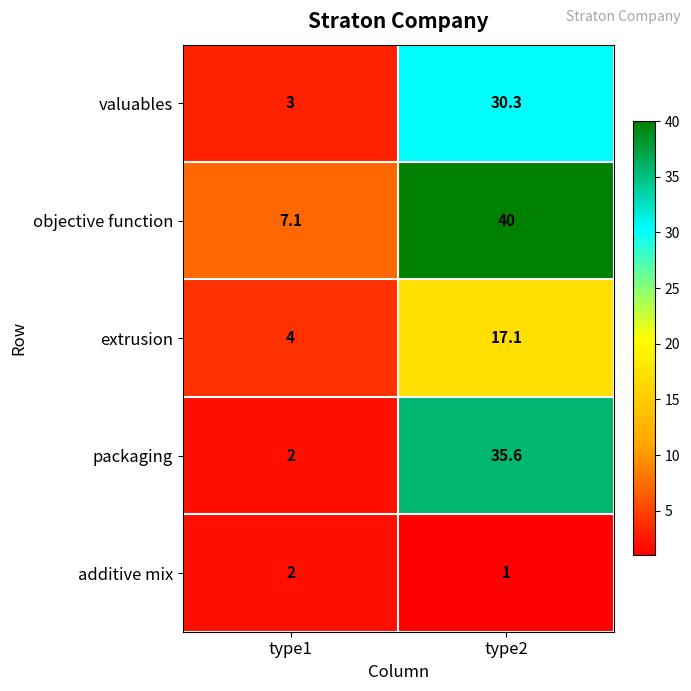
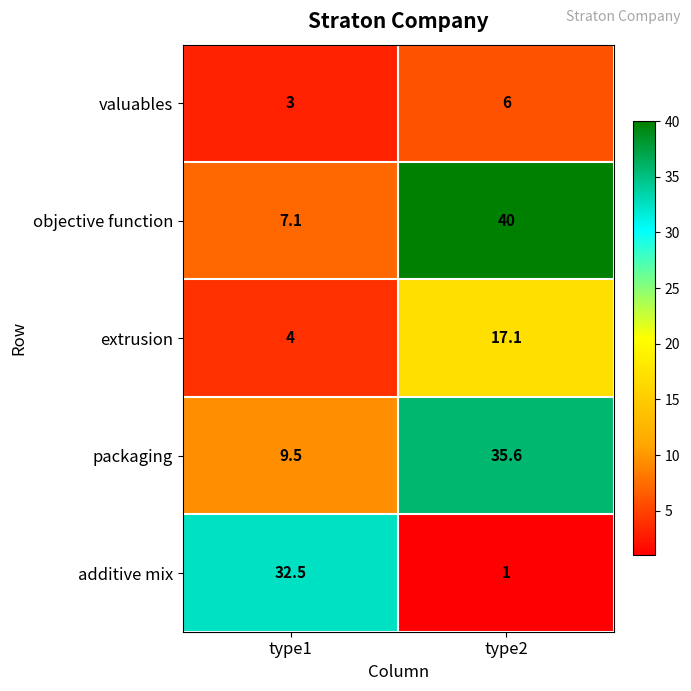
  {
    "valuables": {
      "type1": 3,
-     "type2": 30.3
+     "type2": 6
    },
    "objective function": {
      "type1": 7.1,
      "type2": 40
    },
    "extrusion": {
      "type1": 4,
      "type2": 17.1
    },
    "packaging": {
-     "type1": 2,
+     "type1": 9.5,
      "type2": 35.6
    },
    "additive mix": {
-     "type1": 2,
+     "type1": 32.5,
      "type2": 1
    }
  }
